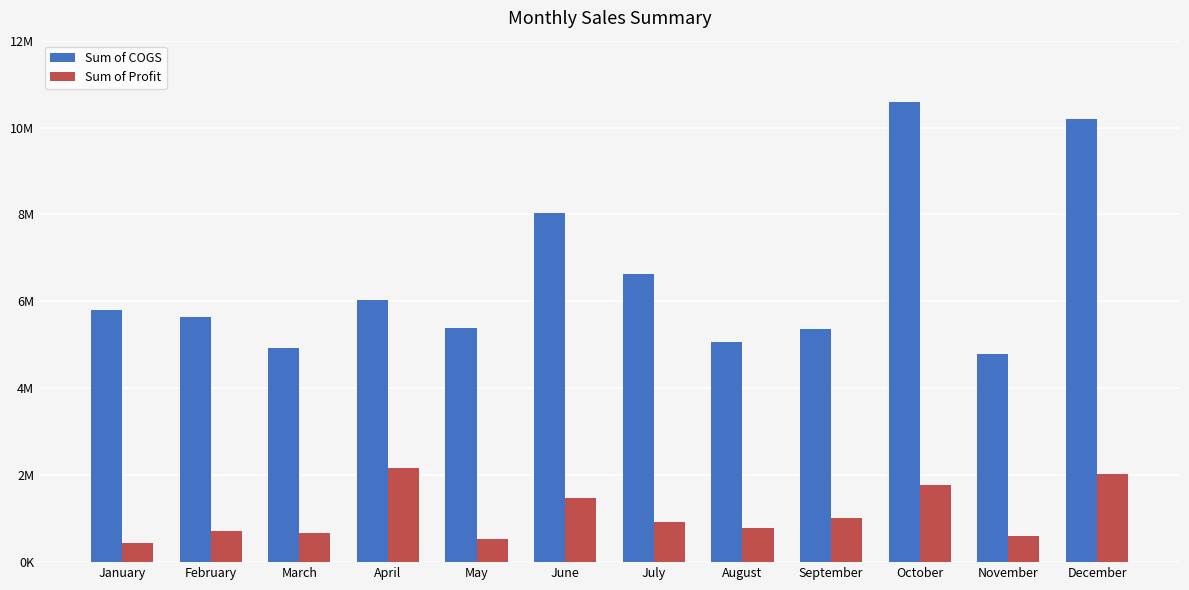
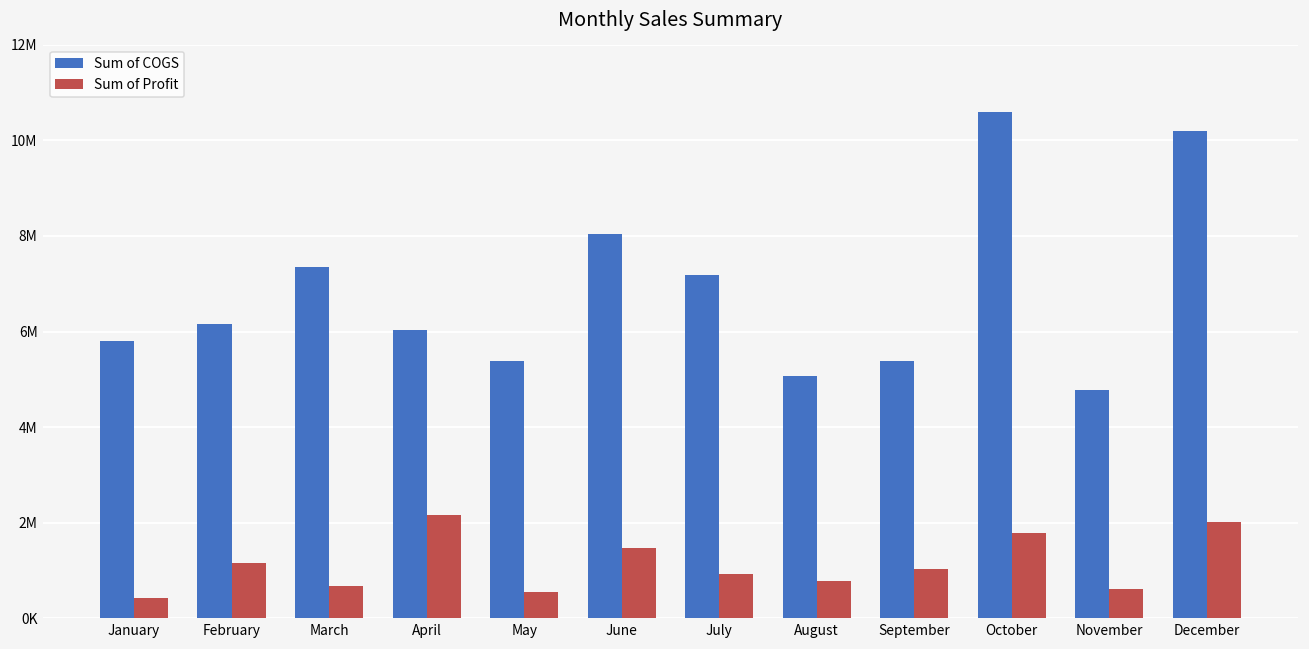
  {
    "Sum of COGS": {
      "January": 5800000,
-     "February": 5600000,
-     "March": 4900000,
+     "February": 6100000,
+     "March": 7400000,
      "April": 6000000,
      "May": 5400000,
      "June": 8000000,
-     "July": 6600000,
+     "July": 7200000,
      "August": 5100000,
      "September": 5400000,
      "October": 10600000,
      "November": 4800000,
      "December": 10200000
    },
    "Sum of Profit": {
      "January": 400000,
-     "February": 700000,
+     "February": 1100000,
      "March": 700000,
      "April": 2200000,
      "May": 500000,
      "June": 1500000,
      "July": 900000,
      "August": 800000,
      "September": 1000000,
      "October": 1800000,
      "November": 600000,
      "December": 2000000
    }
  }
